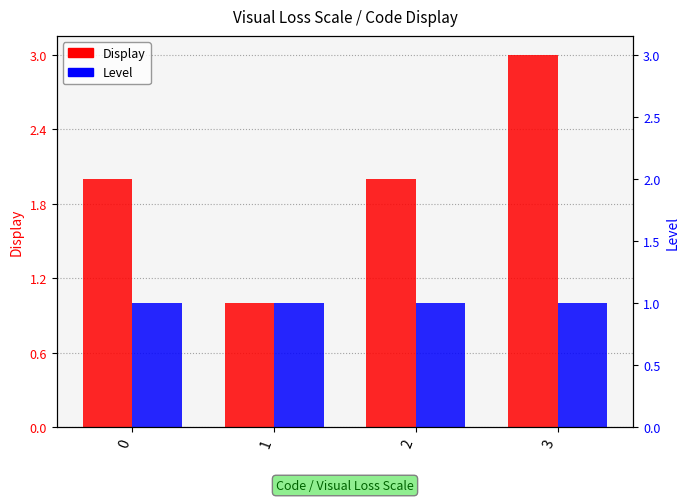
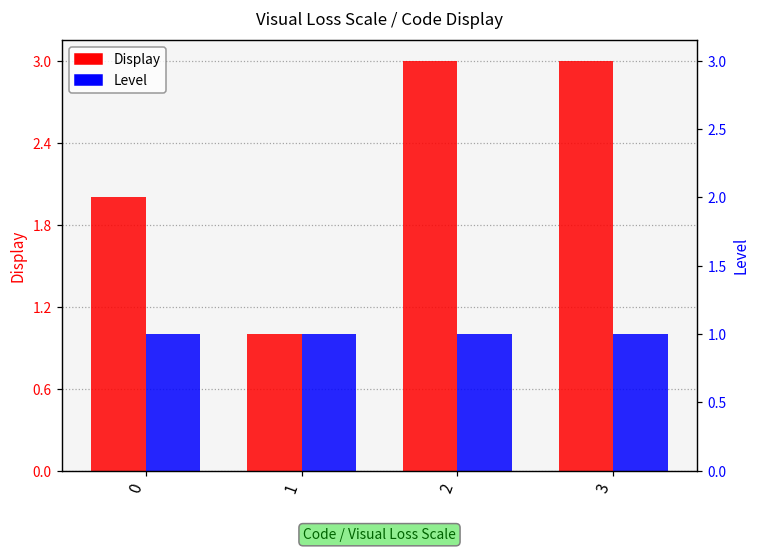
  {
    "Display": {
      "0": 2,
      "1": 1,
-     "2": 2,
+     "2": 3,
      "3": 3
    },
    "Level": {
      "0": 1,
      "1": 1,
      "2": 1,
      "3": 1
    }
  }
